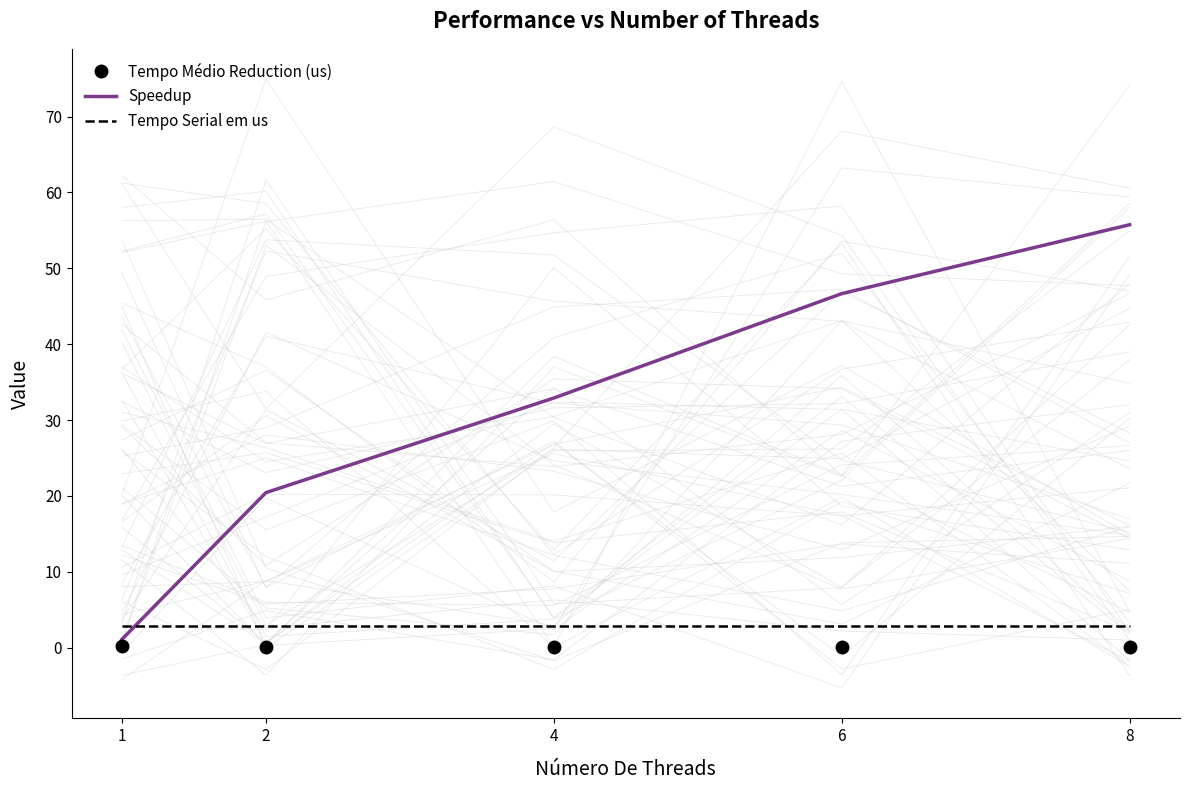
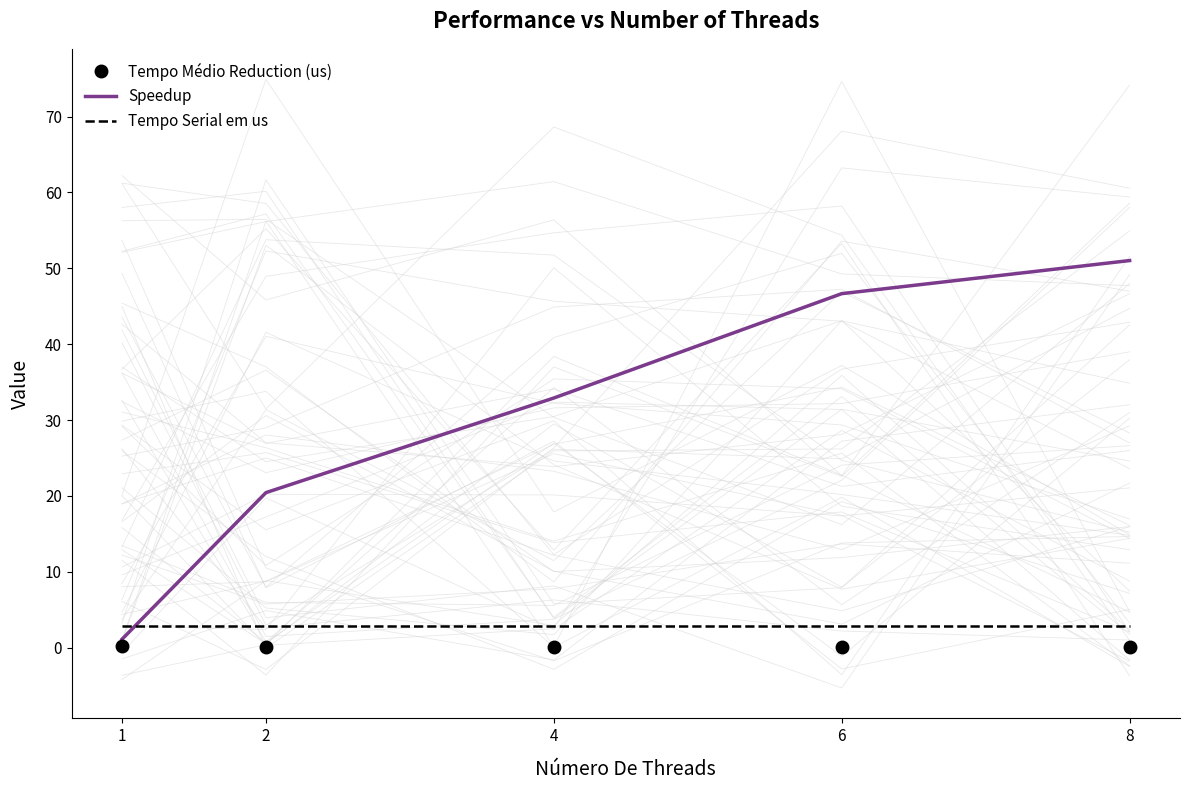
  {
    "Speedup": {
      "4": 33,
-     "8": 56
+     "8": 51
    }
  }
